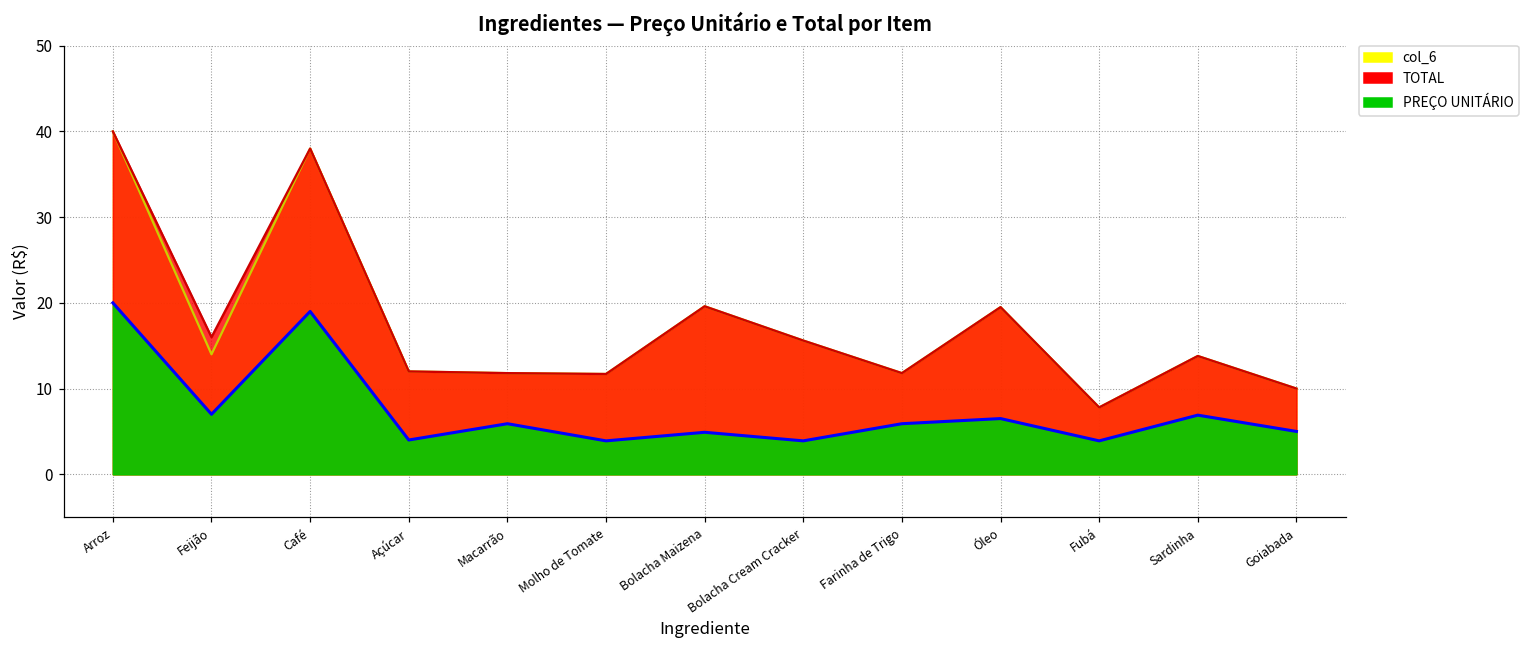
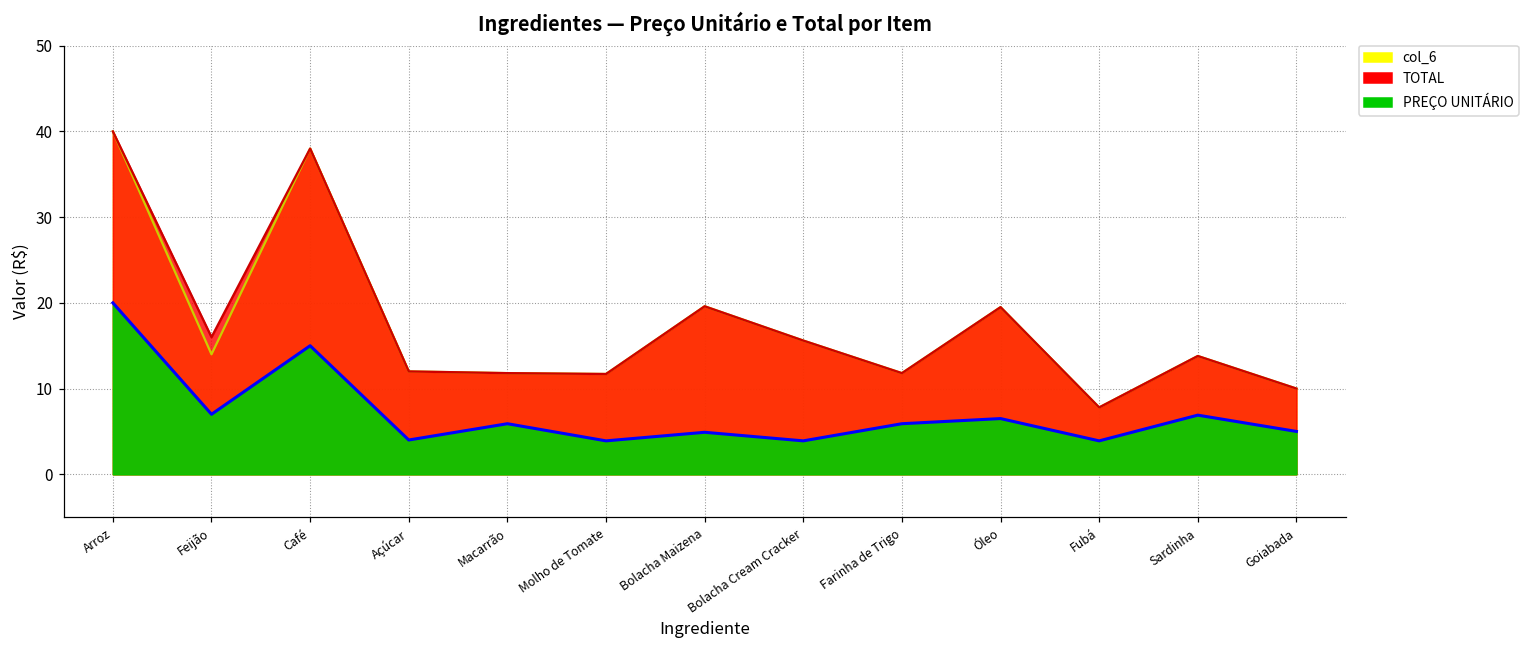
  {
    "col_6": {
      "Feijão": 14
    },
    "TOTAL": {
      "Feijão": 16
    },
    "PREÇO UNITÁRIO": {
      "Arroz": 20,
      "Feijão": 7,
-     "Café": 19,
+     "Café": 15,
      "Açúcar": 4,
      "Macarrão": 6,
      "Molho de Tomate": 4,
      "Bolacha Maizena": 5,
      "Bolacha Cream Cracker": 4,
      "Farinha de Trigo": 6,
      "Óleo": 7,
      "Fubá": 4,
      "Sardinha": 7,
      "Goiabada": 5
    }
  }
